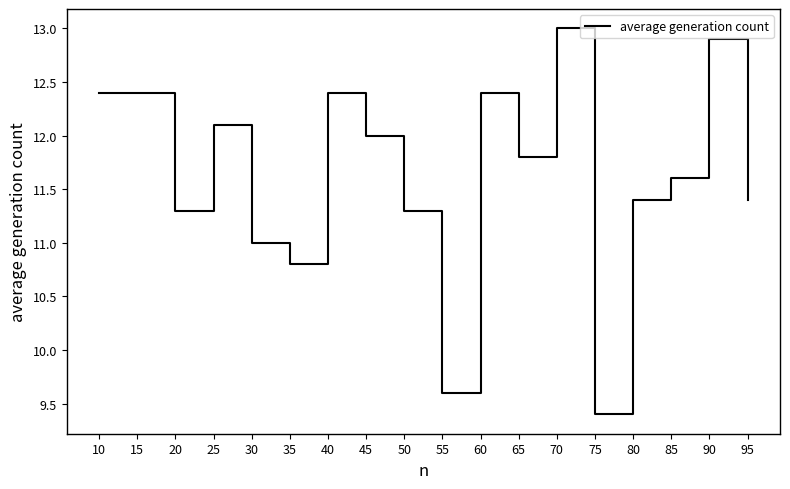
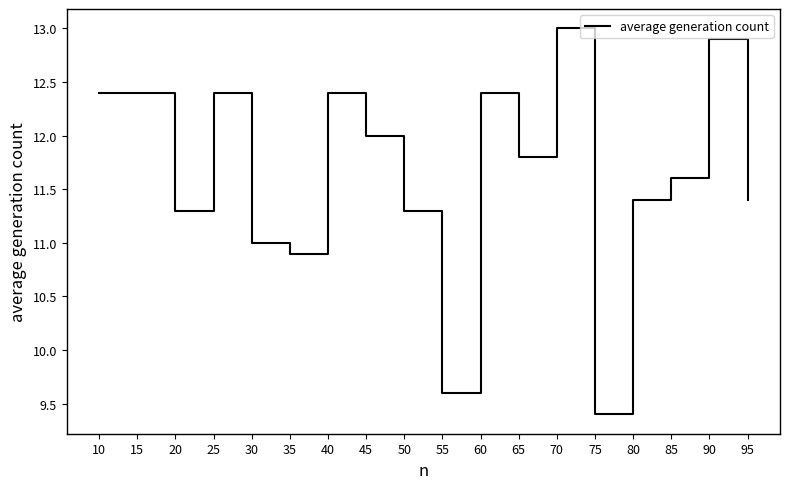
  {
    "10": 12.4,
    "15": 12.4,
    "20": 11.3,
-   "25": 12.1,
+   "25": 12.4,
    "30": 11.0,
-   "35": 10.8,
+   "35": 10.9,
    "40": 12.4,
    "45": 12.0,
    "50": 11.3,
    "55": 9.6,
    "60": 12.4,
    "65": 11.8,
    "70": 13.0,
    "75": 9.4,
    "80": 11.4,
    "85": 11.6,
    "90": 12.9,
    "95": 11.4
  }
